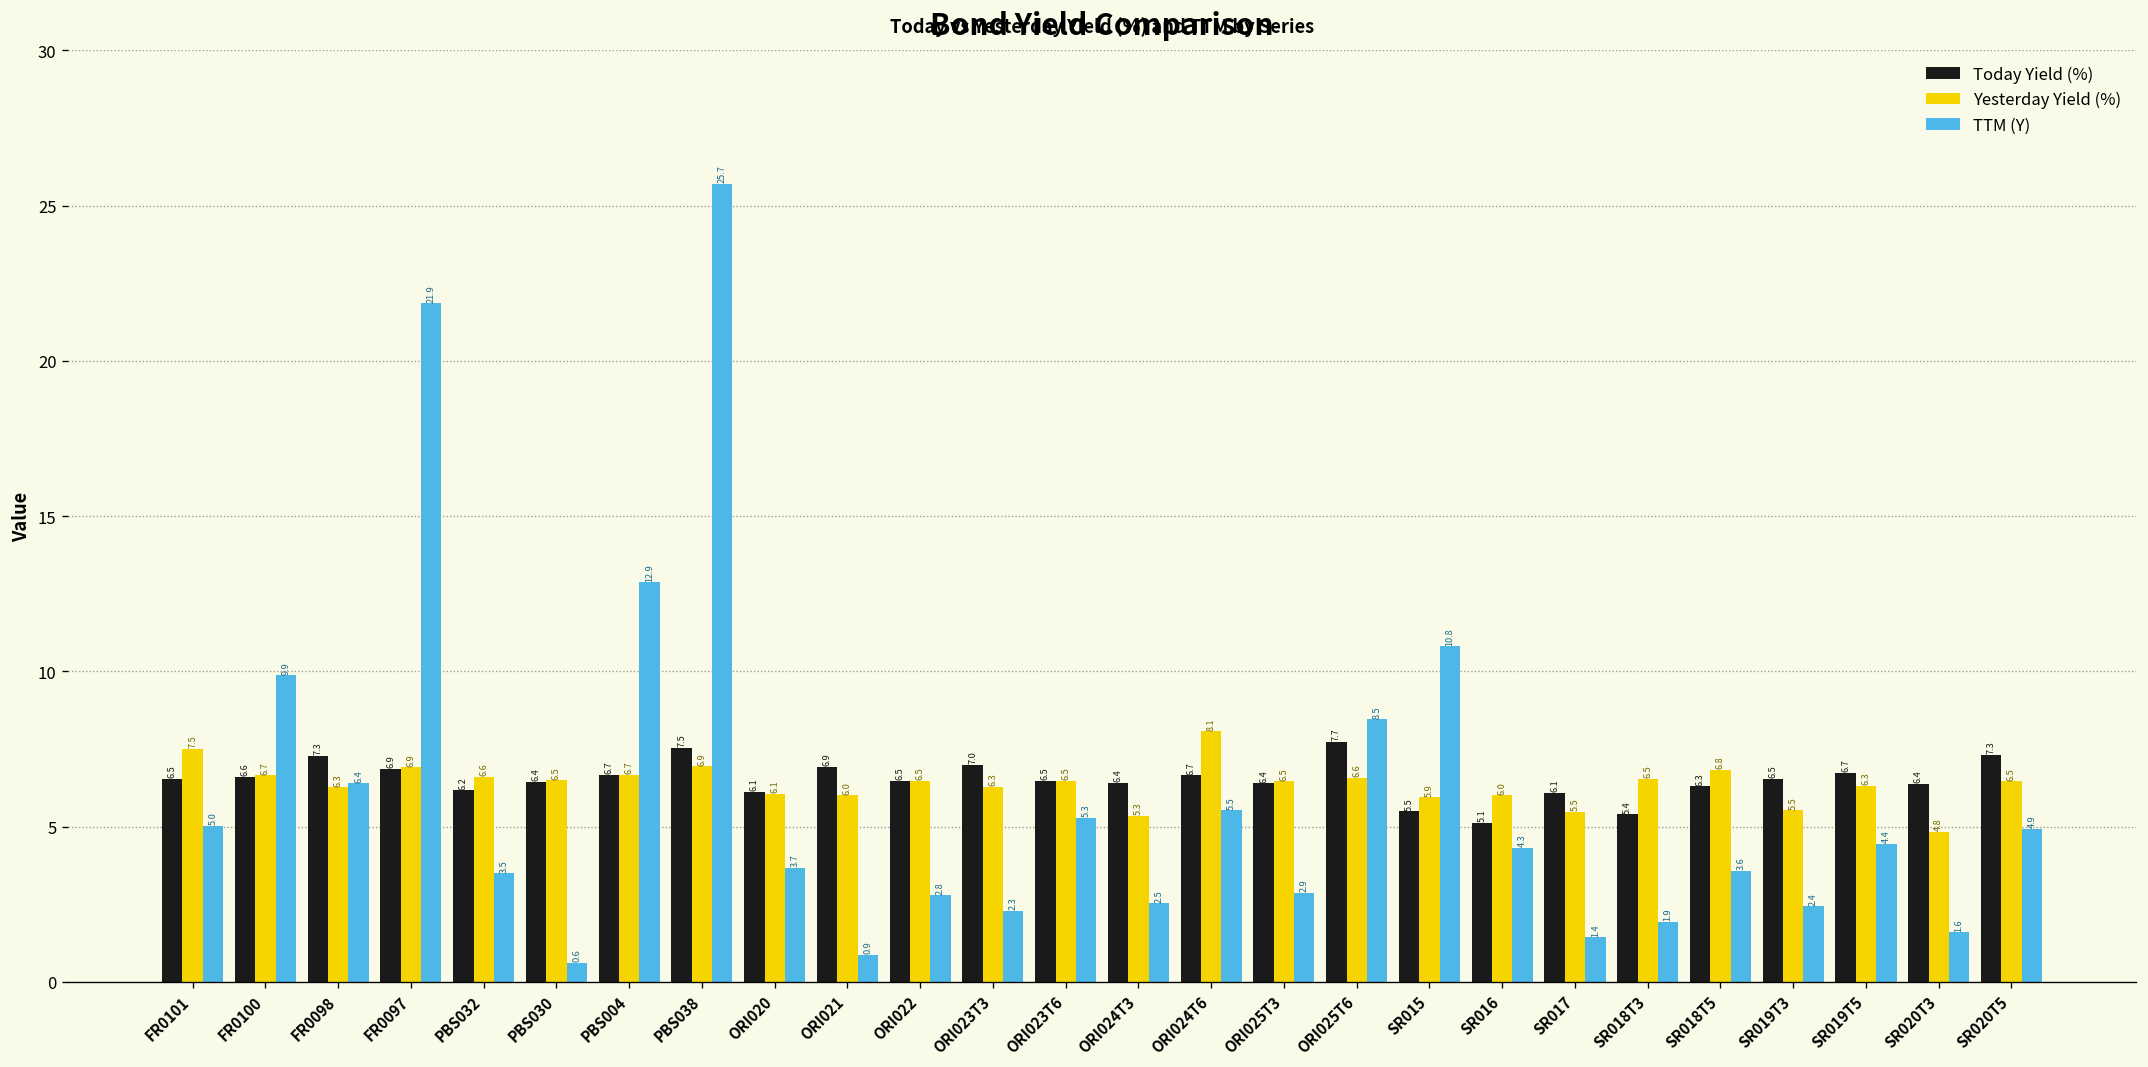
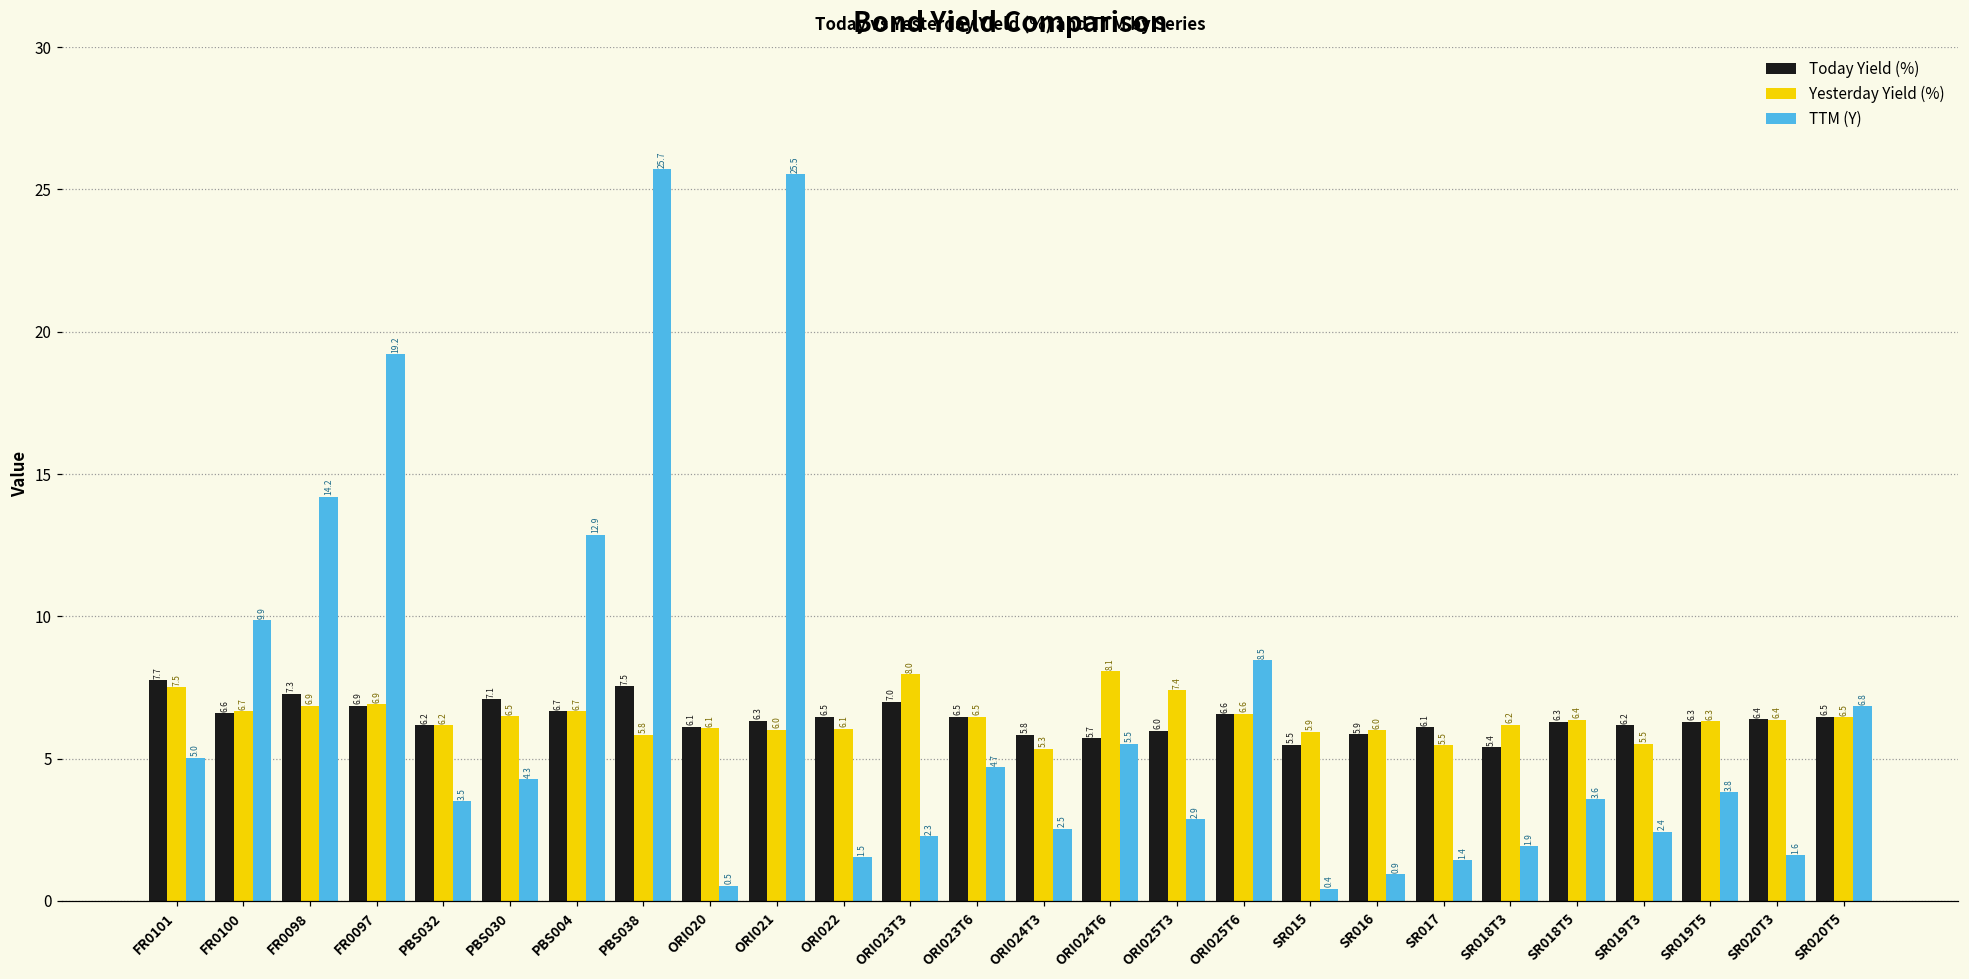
  {
    "Today Yield (%)": {
-     "FR0101": 6.5,
+     "FR0101": 7.7,
      "FR0100": 6.6,
      "FR0098": 7.3,
      "FR0097": 6.9,
      "PBS032": 6.2,
-     "PBS030": 6.4,
+     "PBS030": 7.1,
      "PBS004": 6.7,
      "PBS038": 7.5,
      "ORI020": 6.1,
-     "ORI021": 6.9,
+     "ORI021": 6.3,
      "ORI022": 6.5,
      "ORI023T3": 7.0,
      "ORI023T6": 6.5,
-     "ORI024T3": 6.4,
-     "ORI024T6": 6.7,
-     "ORI025T3": 6.4,
-     "ORI025T6": 7.7,
+     "ORI024T3": 5.8,
+     "ORI024T6": 5.7,
+     "ORI025T3": 6.0,
+     "ORI025T6": 6.6,
      "SR015": 5.5,
-     "SR016": 5.1,
+     "SR016": 5.9,
      "SR017": 6.1,
      "SR018T3": 5.4,
      "SR018T5": 6.3,
-     "SR019T3": 6.5,
-     "SR019T5": 6.7,
+     "SR019T3": 6.2,
+     "SR019T5": 6.3,
      "SR020T3": 6.4,
-     "SR020T5": 7.3
+     "SR020T5": 6.5
    },
    "Yesterday Yield (%)": {
      "FR0101": 7.5,
      "FR0100": 6.7,
-     "FR0098": 6.3,
+     "FR0098": 6.9,
      "FR0097": 6.9,
-     "PBS032": 6.6,
+     "PBS032": 6.2,
      "PBS030": 6.5,
      "PBS004": 6.7,
-     "PBS038": 6.9,
+     "PBS038": 5.8,
      "ORI020": 6.1,
      "ORI021": 6.0,
-     "ORI022": 6.5,
-     "ORI023T3": 6.3,
+     "ORI022": 6.1,
+     "ORI023T3": 8.0,
      "ORI023T6": 6.5,
      "ORI024T3": 5.3,
      "ORI024T6": 8.1,
-     "ORI025T3": 6.5,
+     "ORI025T3": 7.4,
      "ORI025T6": 6.6,
      "SR015": 5.9,
      "SR016": 6.0,
      "SR017": 5.5,
-     "SR018T3": 6.5,
-     "SR018T5": 6.8,
+     "SR018T3": 6.2,
+     "SR018T5": 6.4,
      "SR019T3": 5.5,
      "SR019T5": 6.3,
-     "SR020T3": 4.8,
+     "SR020T3": 6.4,
      "SR020T5": 6.5
    },
    "TTM (Y)": {
      "FR0101": 5.0,
      "FR0100": 9.9,
-     "FR0098": 6.4,
-     "FR0097": 21.9,
+     "FR0098": 14.2,
+     "FR0097": 19.2,
      "PBS032": 3.5,
-     "PBS030": 0.6,
+     "PBS030": 4.3,
      "PBS004": 12.9,
      "PBS038": 25.7,
-     "ORI020": 3.7,
-     "ORI021": 0.9,
-     "ORI022": 2.8,
+     "ORI020": 0.5,
+     "ORI021": 25.5,
+     "ORI022": 1.5,
      "ORI023T3": 2.3,
-     "ORI023T6": 5.3,
+     "ORI023T6": 4.7,
      "ORI024T3": 2.5,
      "ORI024T6": 5.5,
      "ORI025T3": 2.9,
      "ORI025T6": 8.5,
-     "SR015": 10.8,
-     "SR016": 4.3,
+     "SR015": 0.4,
+     "SR016": 0.9,
      "SR017": 1.4,
      "SR018T3": 1.9,
      "SR018T5": 3.6,
      "SR019T3": 2.4,
-     "SR019T5": 4.4,
+     "SR019T5": 3.8,
      "SR020T3": 1.6,
-     "SR020T5": 4.9
+     "SR020T5": 6.8
    }
  }
